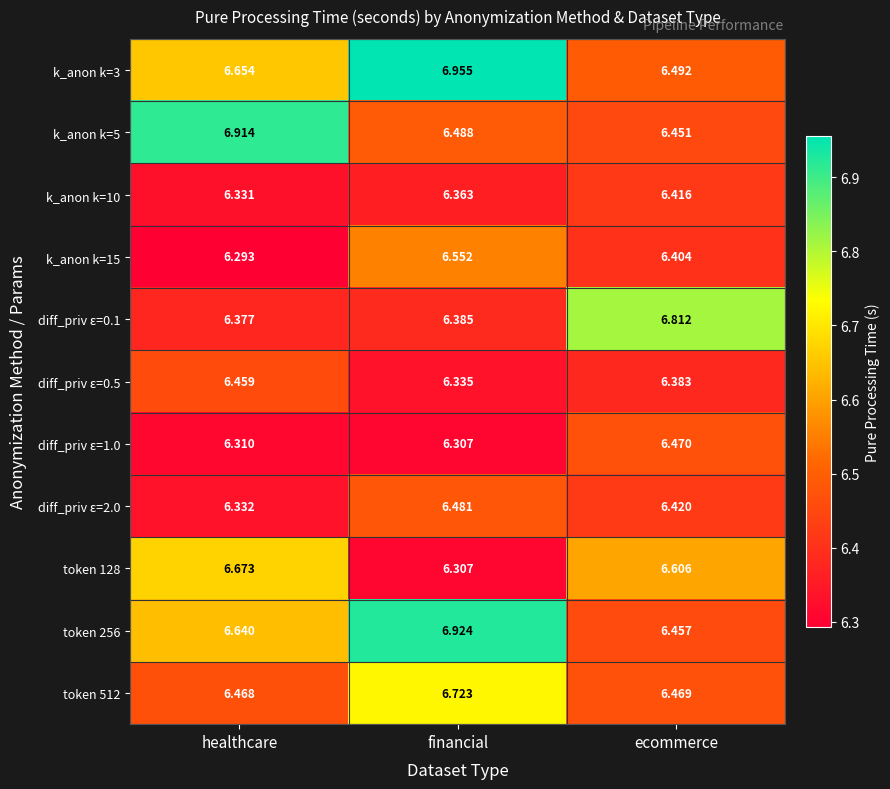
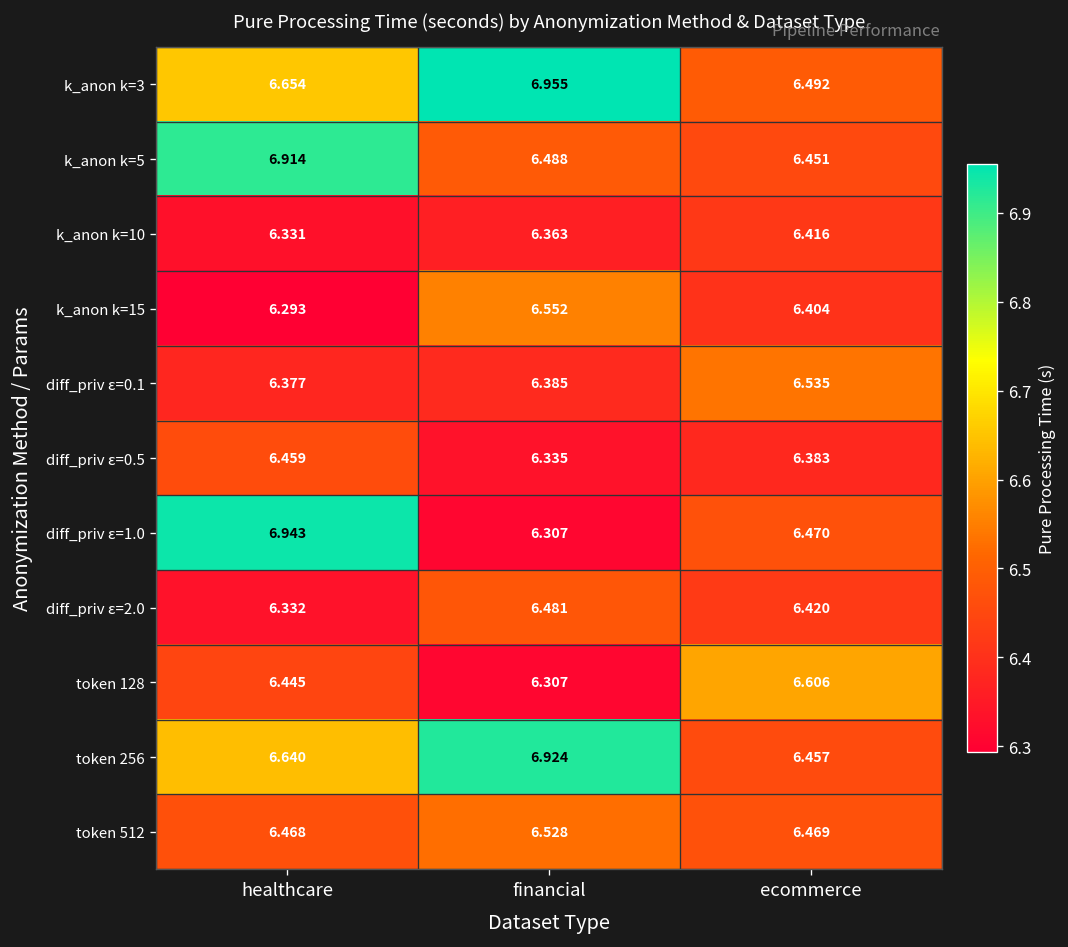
  {
    "k_anon k=3": {
      "healthcare": 6.654,
      "financial": 6.955,
      "ecommerce": 6.492
    },
    "k_anon k=5": {
      "healthcare": 6.914,
      "financial": 6.488,
      "ecommerce": 6.451
    },
    "k_anon k=10": {
      "healthcare": 6.331,
      "financial": 6.363,
      "ecommerce": 6.416
    },
    "k_anon k=15": {
      "healthcare": 6.293,
      "financial": 6.552,
      "ecommerce": 6.404
    },
    "diff_priv ε=0.1": {
      "healthcare": 6.377,
      "financial": 6.385,
-     "ecommerce": 6.812
+     "ecommerce": 6.535
    },
    "diff_priv ε=0.5": {
      "healthcare": 6.459,
      "financial": 6.335,
      "ecommerce": 6.383
    },
    "diff_priv ε=1.0": {
-     "healthcare": 6.310,
+     "healthcare": 6.943,
      "financial": 6.307,
      "ecommerce": 6.470
    },
    "diff_priv ε=2.0": {
      "healthcare": 6.332,
      "financial": 6.481,
      "ecommerce": 6.420
    },
    "token 128": {
-     "healthcare": 6.673,
+     "healthcare": 6.445,
      "financial": 6.307,
      "ecommerce": 6.606
    },
    "token 256": {
      "healthcare": 6.640,
      "financial": 6.924,
      "ecommerce": 6.457
    },
    "token 512": {
      "healthcare": 6.468,
-     "financial": 6.723,
+     "financial": 6.528,
      "ecommerce": 6.469
    }
  }
